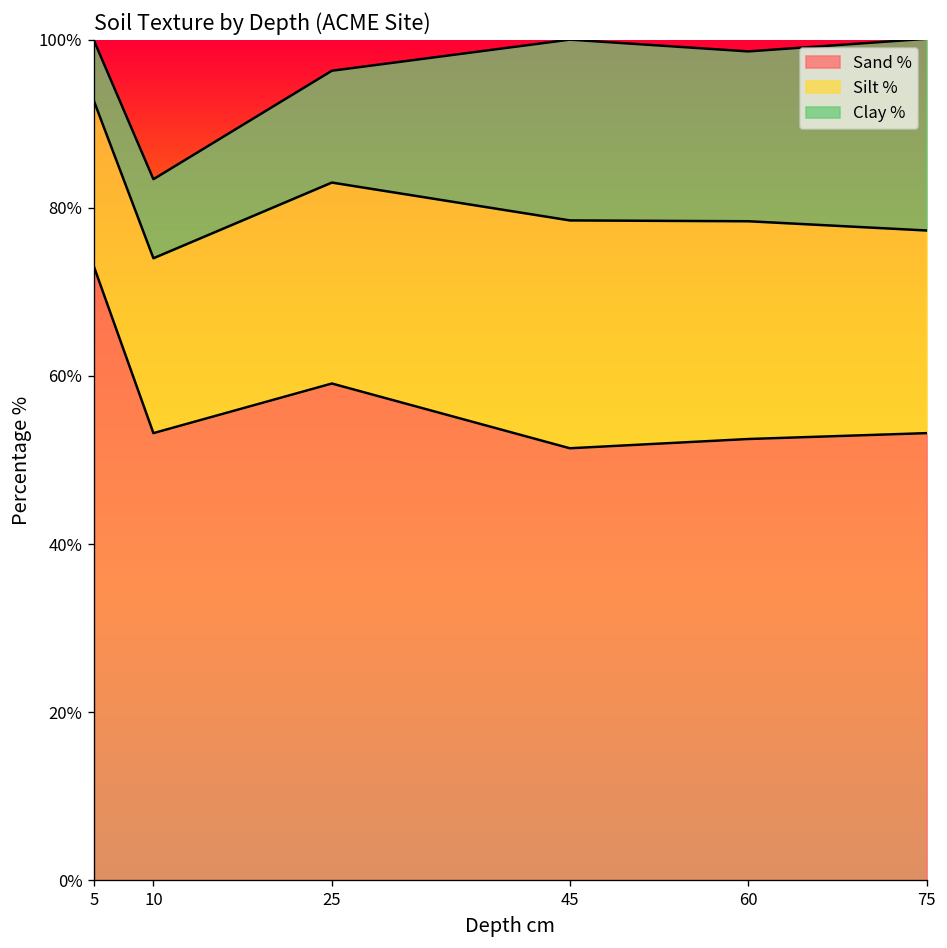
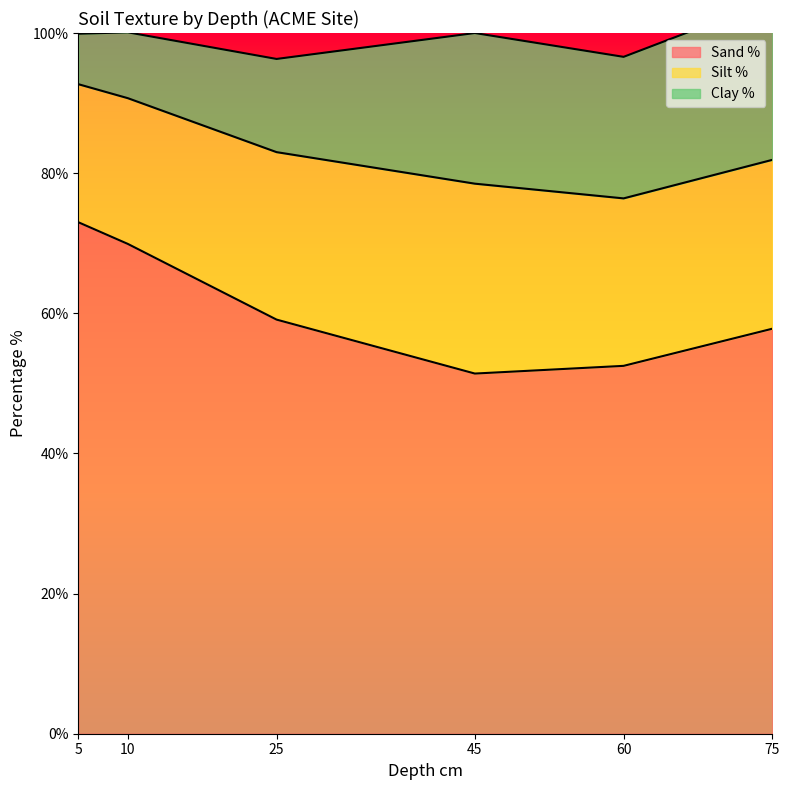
  {
    "Sand %": {
      "5": "73%",
-     "10": "53%",
+     "10": "70%",
      "25": "59%",
      "45": "51%",
      "60": "53%",
-     "75": "53%"
+     "75": "58%"
    },
    "Silt %": {
      "5": "20%",
      "10": "21%",
      "25": "24%",
      "45": "27%",
-     "60": "26%",
+     "60": "24%",
      "75": "24%"
    },
    "Clay %": {
      "5": "7%",
      "10": "9%",
      "25": "13%",
      "45": "22%",
      "60": "20%"
    }
  }
